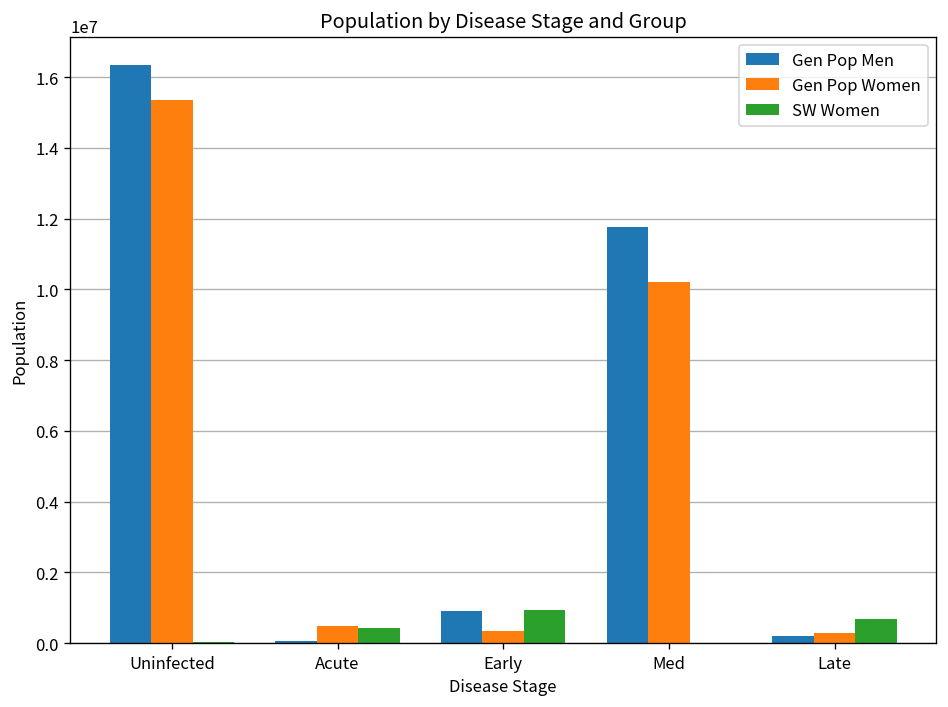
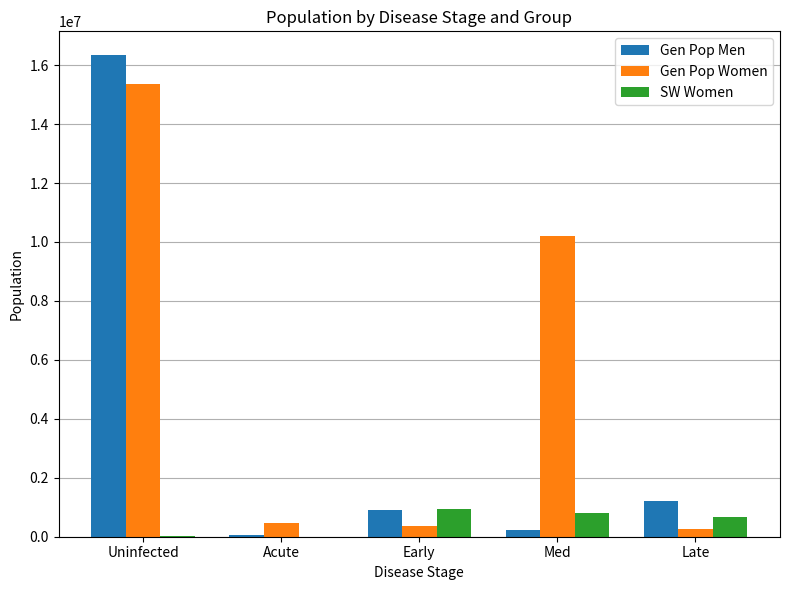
  {
    "Gen Pop Men": {
      "Uninfected": 16300000,
      "Early": 900000,
-     "Med": 11800000,
-     "Late": 200000
+     "Med": 200000,
+     "Late": 1200000
    },
    "Gen Pop Women": {
      "Uninfected": 15400000,
      "Acute": 500000,
      "Early": 300000,
      "Med": 10200000,
      "Late": 300000
    },
    "SW Women": {
-     "Acute": 400000,
+     "Acute": 0,
      "Early": 900000,
-     "Med": 0,
+     "Med": 800000,
      "Late": 700000
    }
  }
